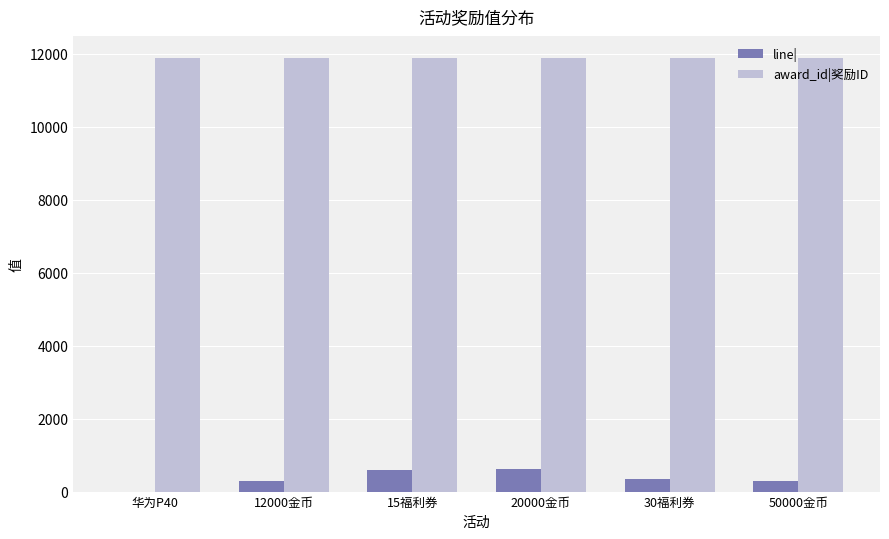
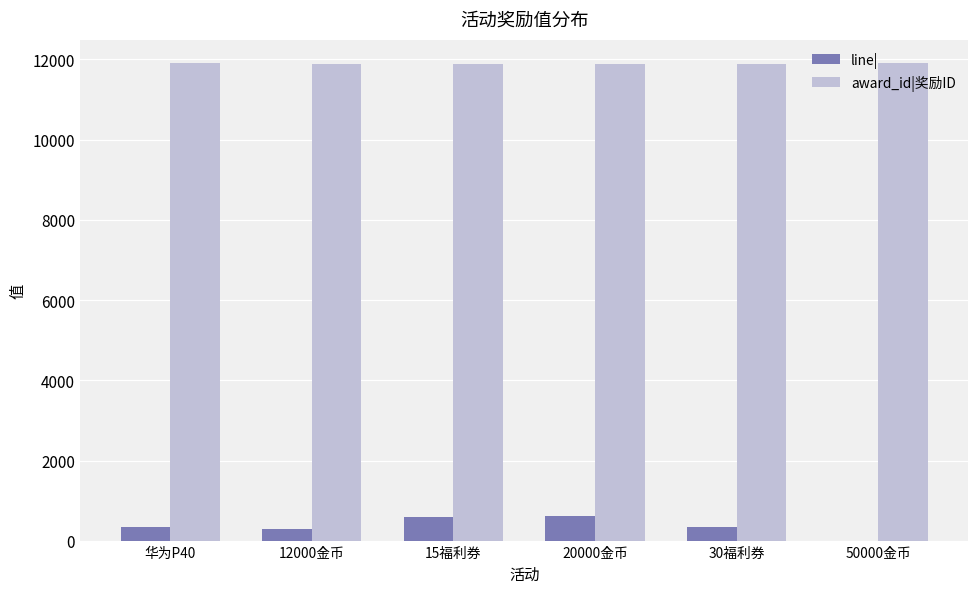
  {
    "line|": {
-     "华为P40": 0,
+     "华为P40": 300,
      "12000金币": 300,
      "15福利券": 600,
      "20000金币": 600,
      "30福利券": 400,
-     "50000金币": 300
+     "50000金币": 0
    },
    "award_id|奖励ID": {
      "华为P40": 11900,
      "12000金币": 11900,
      "15福利券": 11900,
      "20000金币": 11900,
      "30福利券": 11900,
      "50000金币": 11900
    }
  }
